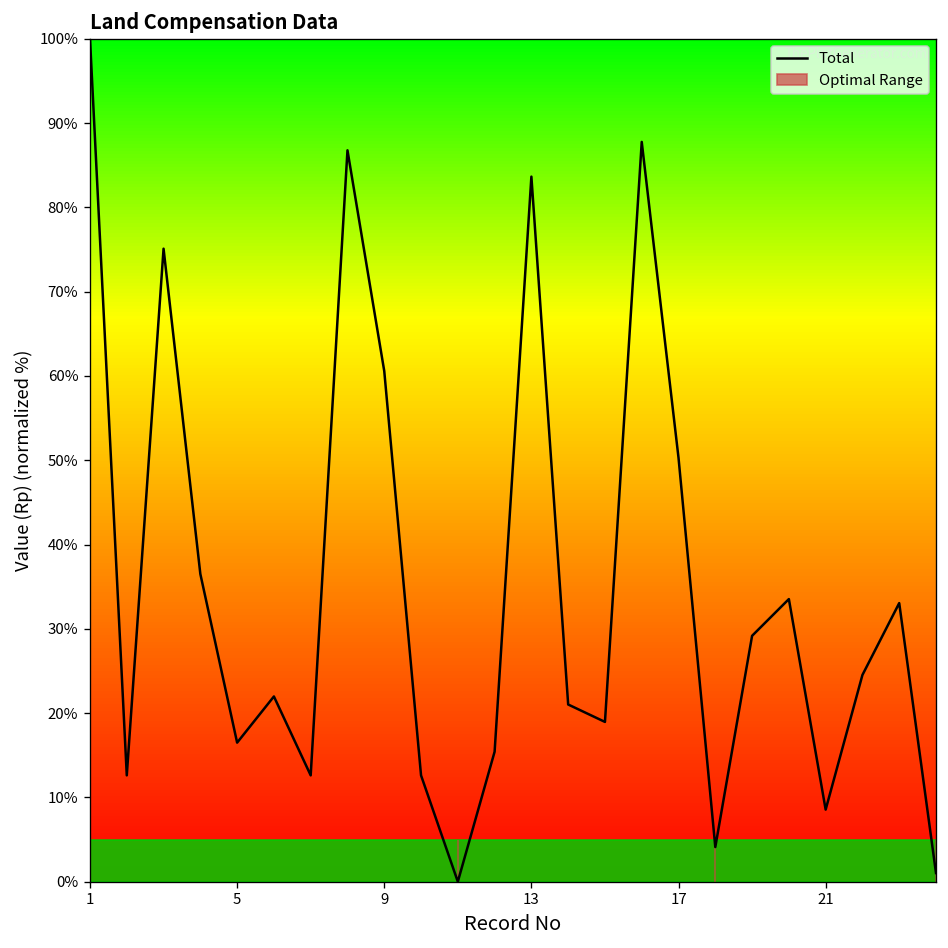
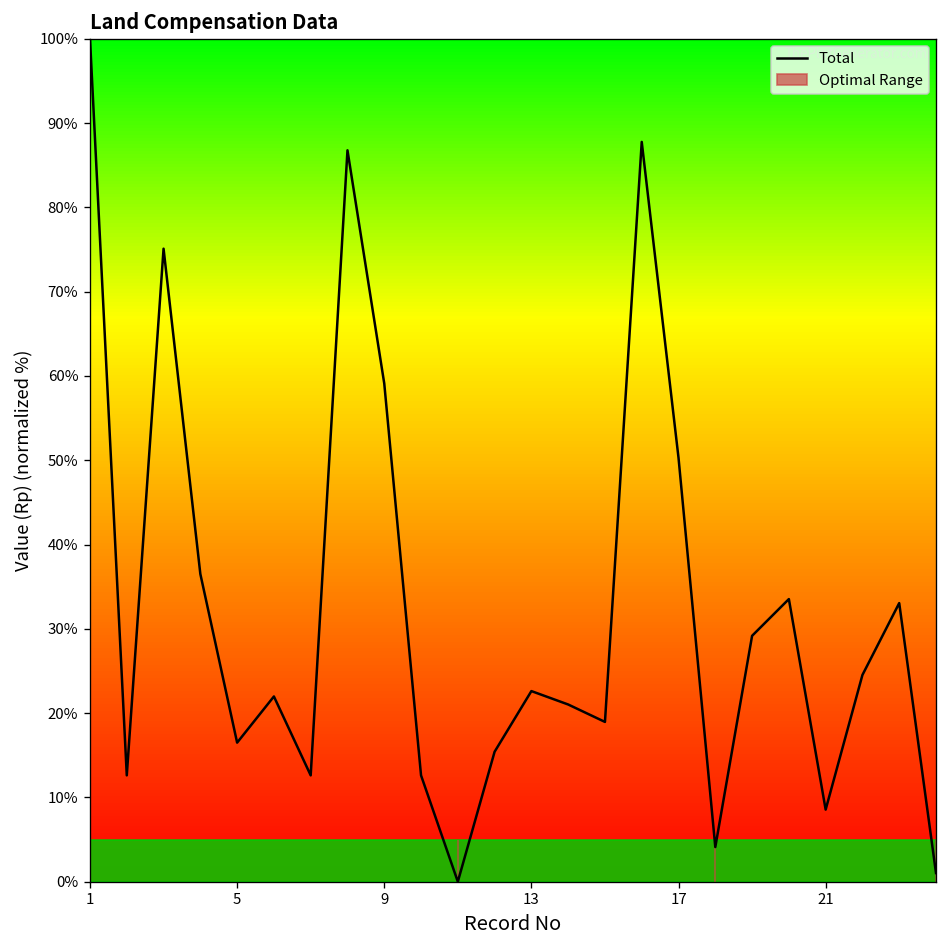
  {
    "1": "100%",
    "5": "16%",
-   "9": "61%",
-   "13": "84%",
+   "9": "59%",
+   "13": "23%",
    "17": "50%",
    "21": "9%"
  }
